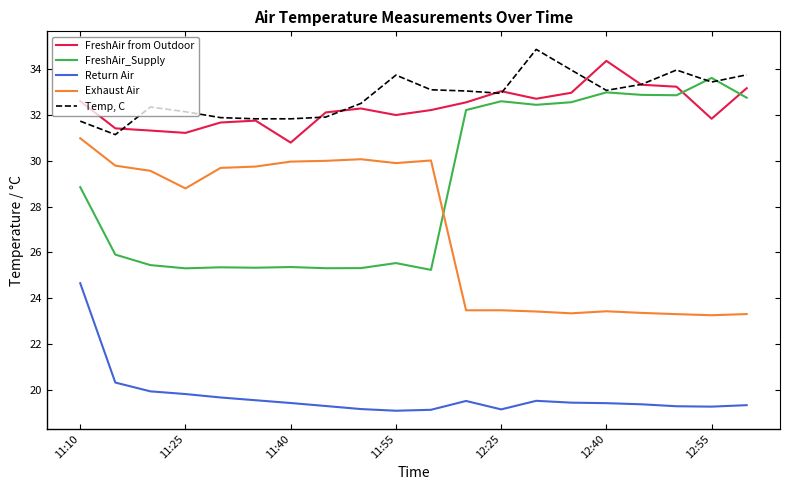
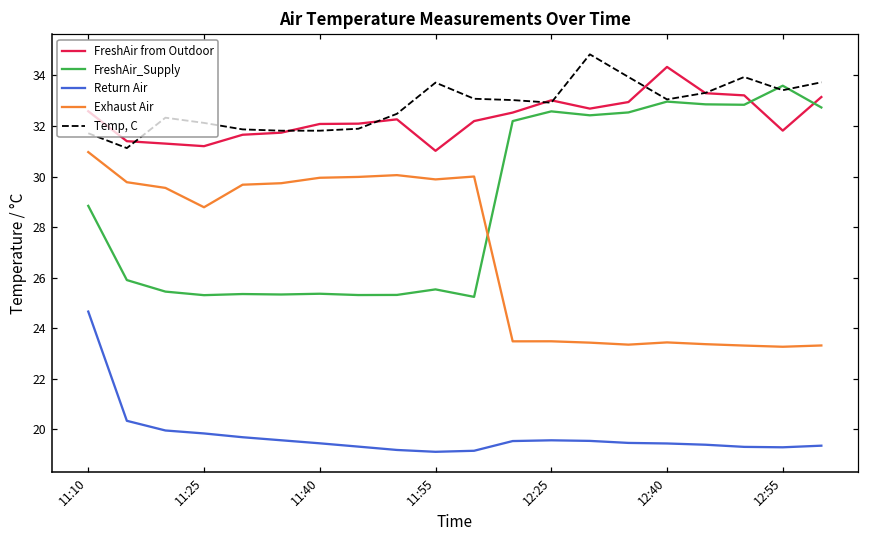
  {
    "FreshAir from Outdoor": {
      "11:25": 31.2,
-     "11:40": 30.8,
-     "11:55": 32.0,
+     "11:40": 32.1,
+     "11:55": 31.0,
      "12:40": 34.3,
      "12:55": 31.8
    },
    "FreshAir_Supply": {
      "11:10": 28.8,
      "11:25": 25.3,
      "11:40": 25.4,
      "11:55": 25.5,
      "12:25": 32.6,
      "12:55": 33.6
    },
    "Return Air": {
      "11:10": 24.7,
      "11:25": 19.8,
      "11:40": 19.5,
      "11:55": 19.1,
-     "12:25": 19.2,
+     "12:25": 19.6,
      "12:40": 19.4,
      "12:55": 19.3
    },
    "Exhaust Air": {
      "11:10": 31.0,
      "11:25": 28.8,
      "11:40": 30.0,
      "11:55": 29.9,
      "12:25": 23.5,
      "12:40": 23.4,
      "12:55": 23.3
    },
    "Temp, C": {
      "11:10": 31.7,
      "11:40": 31.8,
      "11:55": 33.7,
      "12:55": 33.4
    }
  }
